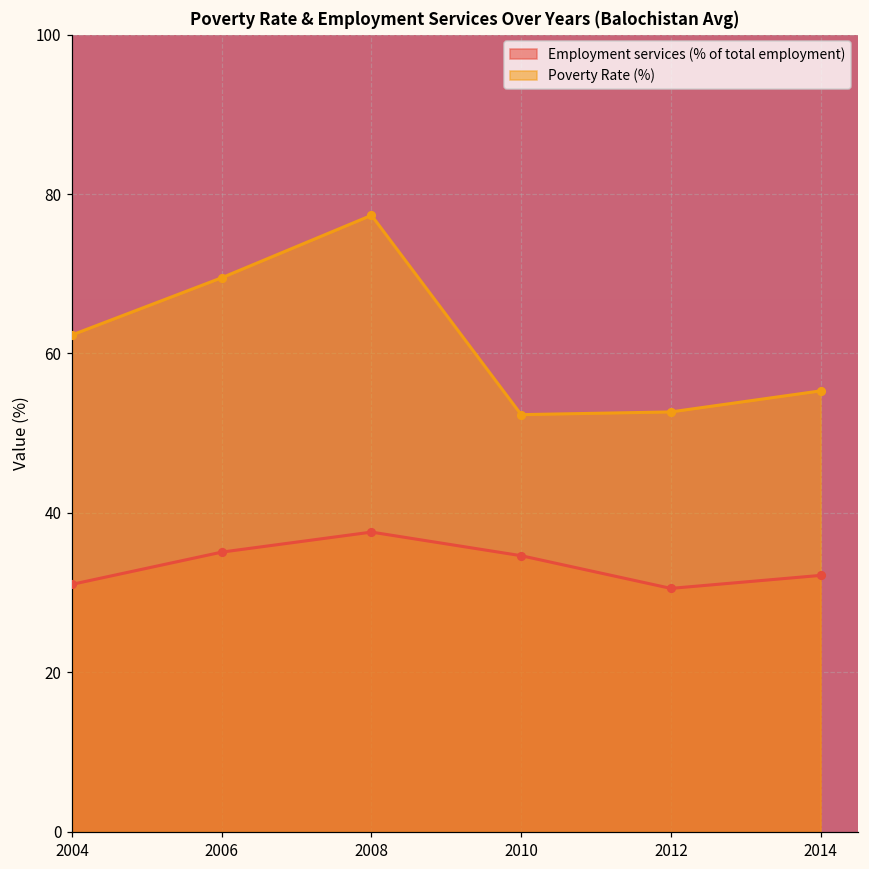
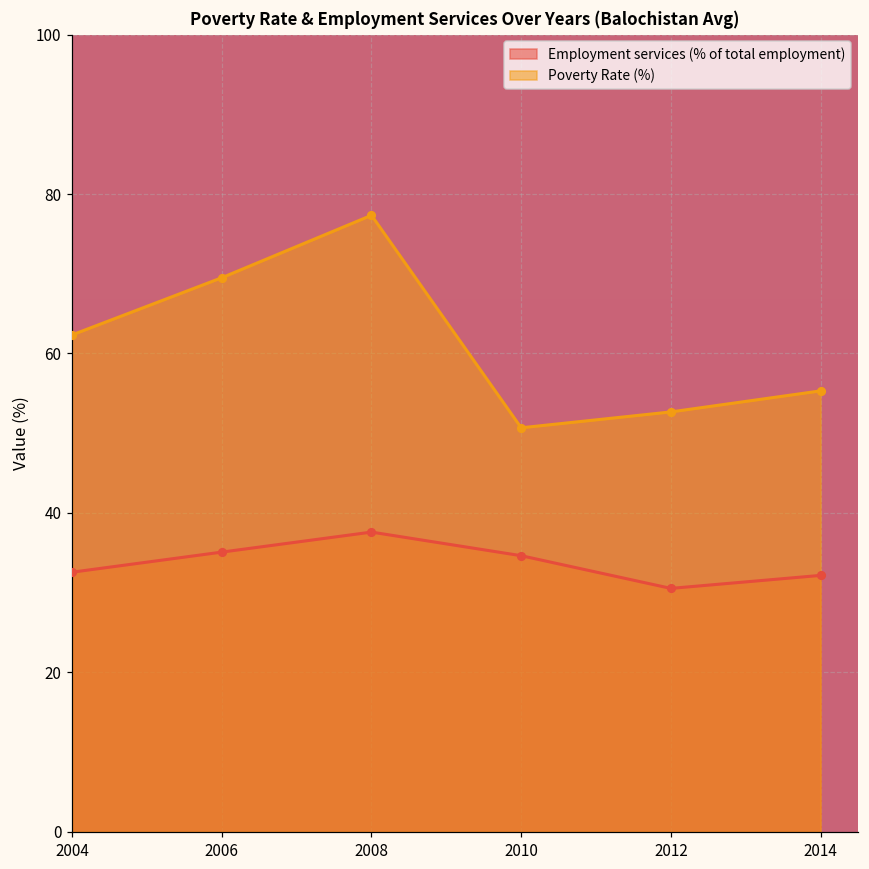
  {
    "Employment services (% of total employment)": {
-     "2004": 31,
+     "2004": 33,
      "2006": 35,
      "2008": 38,
      "2010": 35,
      "2012": 31,
      "2014": 32
    },
    "Poverty Rate (%)": {
      "2004": 62,
      "2006": 70,
      "2008": 77,
-     "2010": 52,
+     "2010": 51,
      "2012": 53,
      "2014": 55
    }
  }
